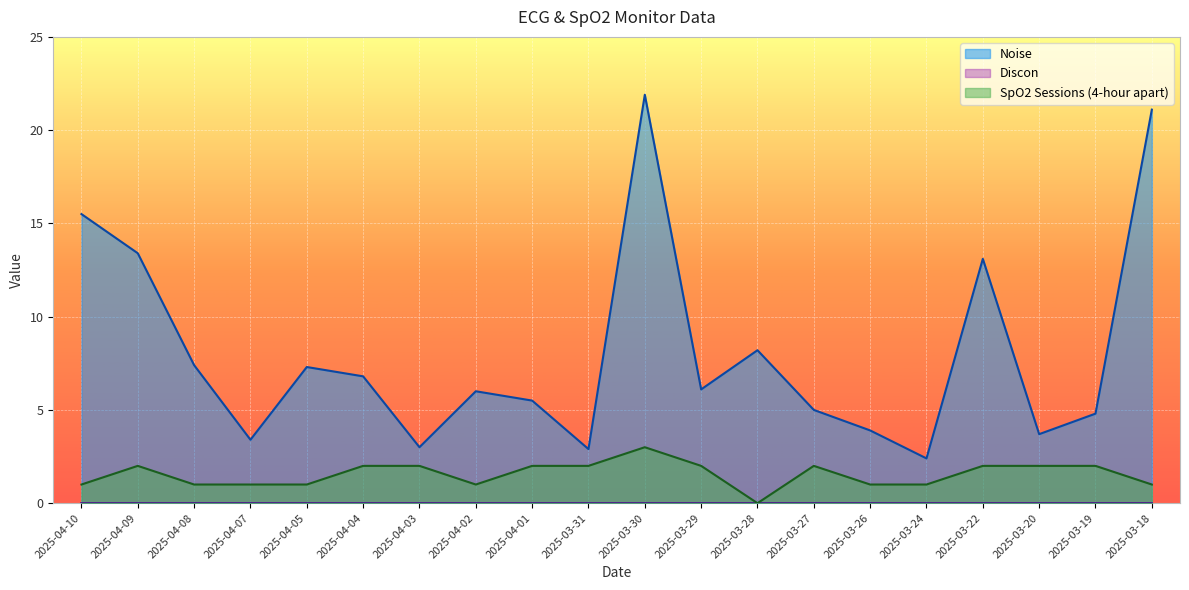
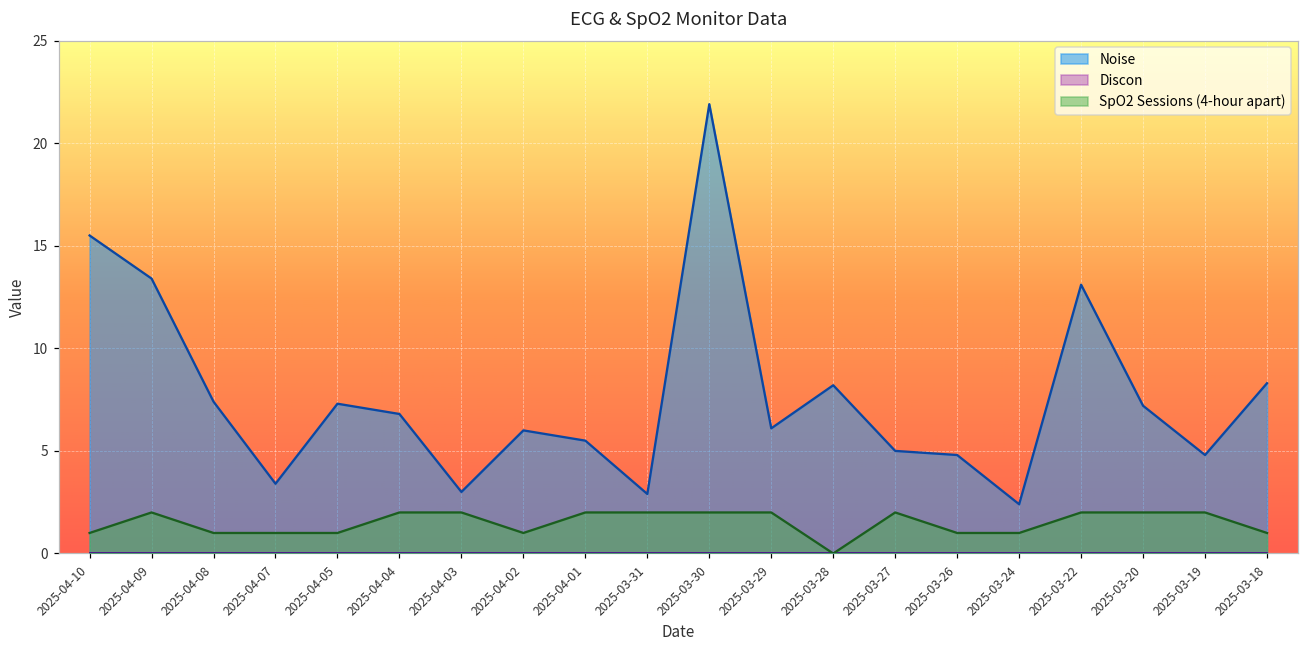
  {
    "Noise": {
      "2025-04-10": 15.5,
      "2025-04-09": 13.4,
      "2025-04-08": 7.4,
      "2025-04-07": 3.4,
      "2025-04-05": 7.3,
      "2025-04-04": 6.8,
      "2025-04-03": 3.0,
      "2025-04-02": 6.0,
      "2025-04-01": 5.5,
      "2025-03-31": 2.9,
      "2025-03-30": 21.9,
      "2025-03-29": 6.1,
      "2025-03-28": 8.2,
      "2025-03-27": 5.0,
-     "2025-03-26": 3.9,
+     "2025-03-26": 4.8,
      "2025-03-24": 2.4,
      "2025-03-22": 13.1,
-     "2025-03-20": 3.7,
+     "2025-03-20": 7.2,
      "2025-03-19": 4.8,
-     "2025-03-18": 21.1
+     "2025-03-18": 8.3
    },
    "Discon": {
      "2025-04-10": 0.0,
      "2025-04-09": 0.0,
      "2025-04-08": 0.0,
      "2025-04-07": 0.0,
      "2025-04-05": 0.0,
      "2025-04-04": 0.0,
      "2025-04-03": 0.0,
      "2025-04-02": 0.0,
      "2025-04-01": 0.0,
      "2025-03-31": 0.0,
      "2025-03-30": 0.0,
      "2025-03-29": 0.0,
      "2025-03-27": 0.0,
      "2025-03-26": 0.0,
      "2025-03-24": 0.0,
      "2025-03-22": 0.0,
      "2025-03-20": 0.0,
      "2025-03-19": 0.0,
      "2025-03-18": 0.0
    },
    "SpO2 Sessions (4-hour apart)": {
      "2025-04-10": 1,
      "2025-04-09": 2,
      "2025-04-08": 1,
      "2025-04-07": 1,
      "2025-04-05": 1,
      "2025-04-04": 2,
      "2025-04-03": 2,
      "2025-04-02": 1,
      "2025-04-01": 2,
      "2025-03-31": 2,
-     "2025-03-30": 3,
+     "2025-03-30": 2,
      "2025-03-29": 2,
      "2025-03-27": 2,
      "2025-03-26": 1,
      "2025-03-24": 1,
      "2025-03-22": 2,
      "2025-03-20": 2,
      "2025-03-19": 2,
      "2025-03-18": 1
    }
  }
